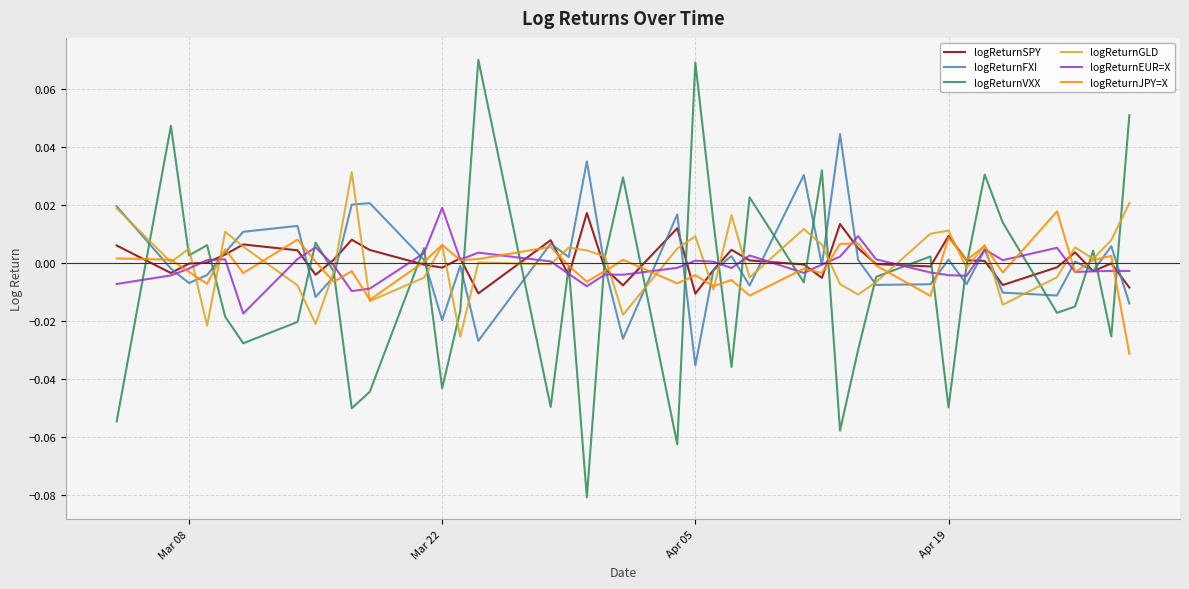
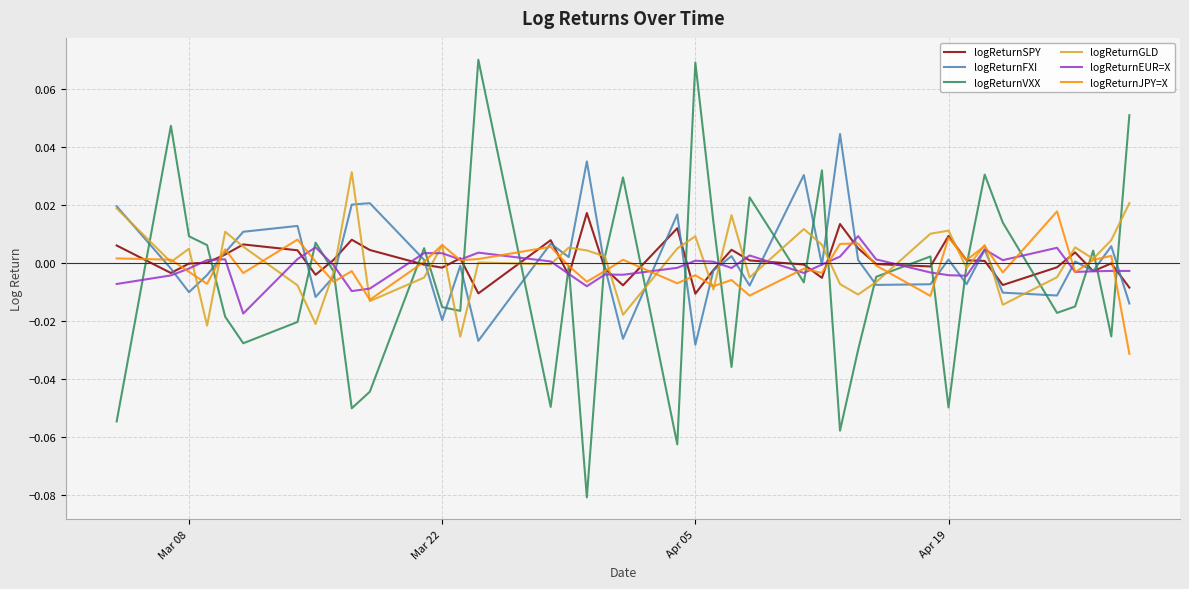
  {
    "logReturnSPY": {
      "Mar 08": 0.000,
      "Mar 22": -0.002,
      "Apr 05": -0.010
    },
    "logReturnFXI": {
-     "Mar 08": -0.007,
+     "Mar 08": -0.010,
      "Mar 22": -0.020,
-     "Apr 05": -0.035,
+     "Apr 05": -0.028,
      "Apr 19": 0.001
    },
    "logReturnVXX": {
-     "Mar 08": 0.003,
-     "Mar 22": -0.043,
+     "Mar 08": 0.009,
+     "Mar 22": -0.015,
      "Apr 05": 0.069,
      "Apr 19": -0.050
    },
    "logReturnEUR=X": {
      "Mar 08": -0.002,
-     "Mar 22": 0.019,
+     "Mar 22": 0.003,
      "Apr 05": 0.001,
      "Apr 19": -0.004
    }
  }
